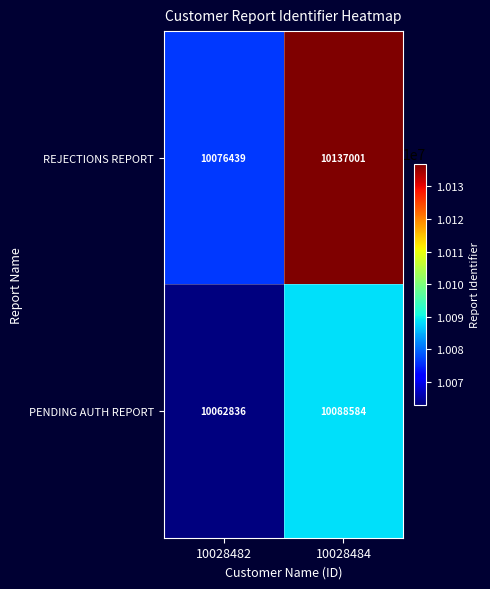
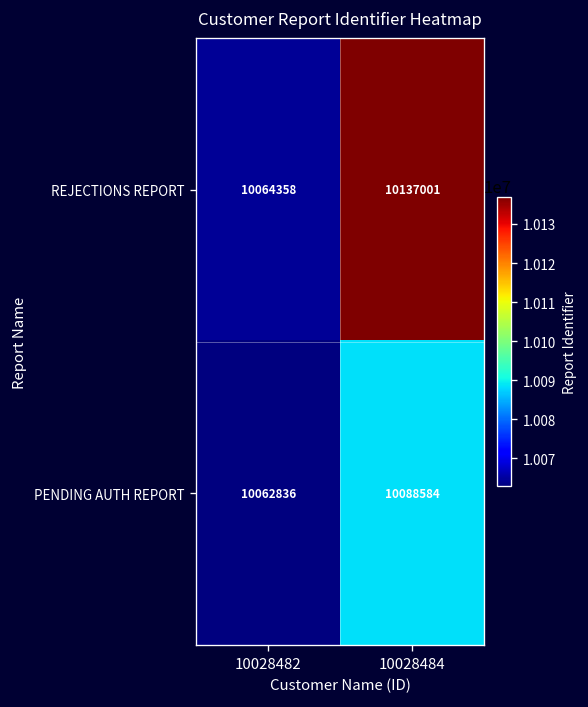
  {
    "REJECTIONS REPORT": {
-     "10028482": 10076439,
+     "10028482": 10064358,
      "10028484": 10137001
    },
    "PENDING AUTH REPORT": {
      "10028482": 10062836,
      "10028484": 10088584
    }
  }
